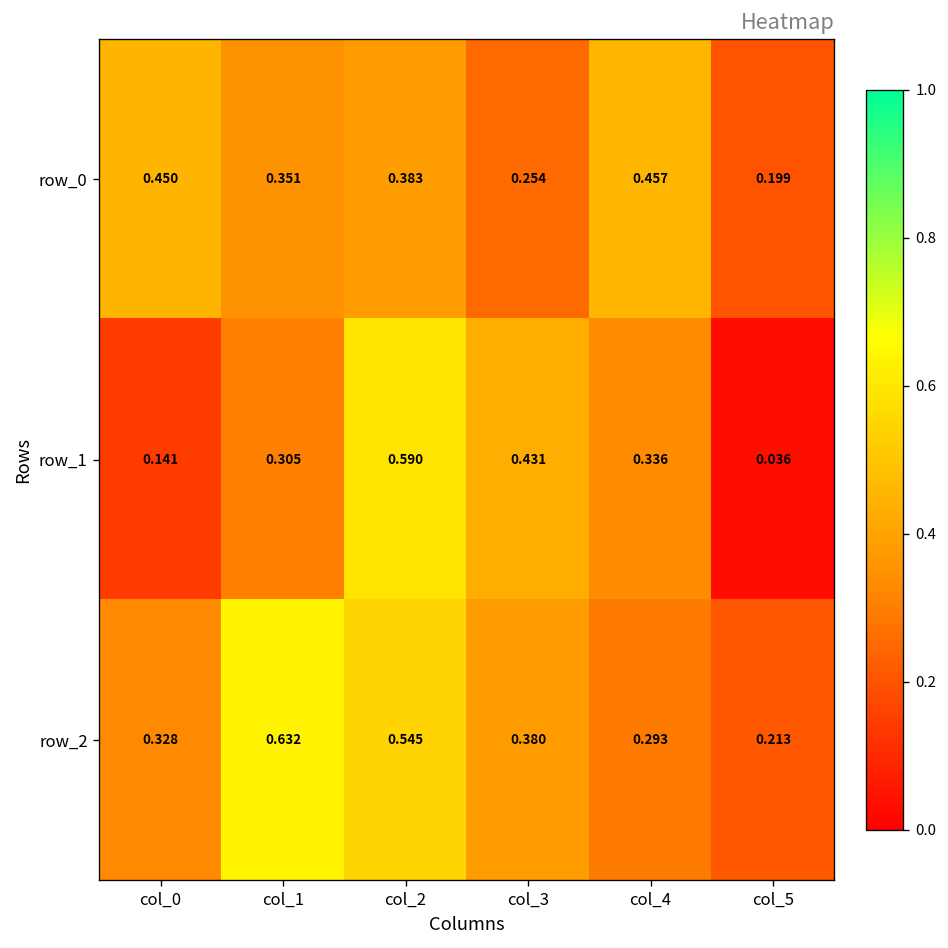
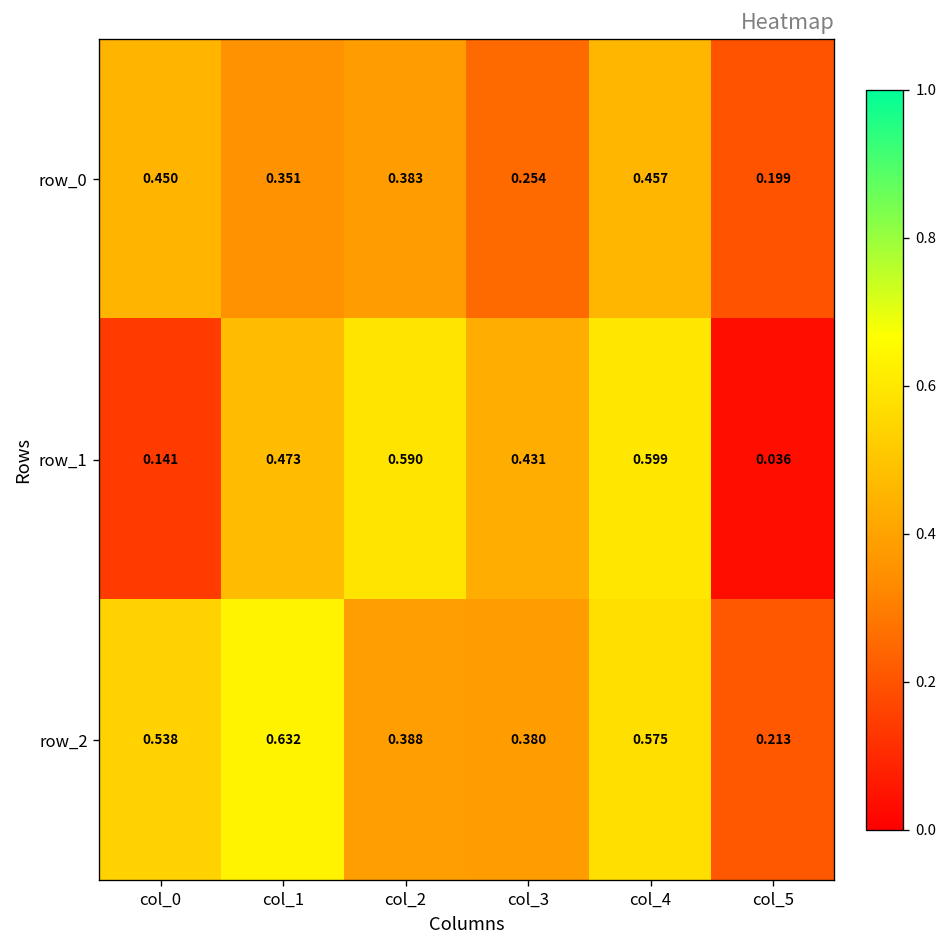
  {
    "row_0": {
      "col_0": 0.450,
      "col_1": 0.351,
      "col_2": 0.383,
      "col_3": 0.254,
      "col_4": 0.457,
      "col_5": 0.199
    },
    "row_1": {
      "col_0": 0.141,
-     "col_1": 0.305,
+     "col_1": 0.473,
      "col_2": 0.590,
      "col_3": 0.431,
-     "col_4": 0.336,
+     "col_4": 0.599,
      "col_5": 0.036
    },
    "row_2": {
-     "col_0": 0.328,
+     "col_0": 0.538,
      "col_1": 0.632,
-     "col_2": 0.545,
+     "col_2": 0.388,
      "col_3": 0.380,
-     "col_4": 0.293,
+     "col_4": 0.575,
      "col_5": 0.213
    }
  }
